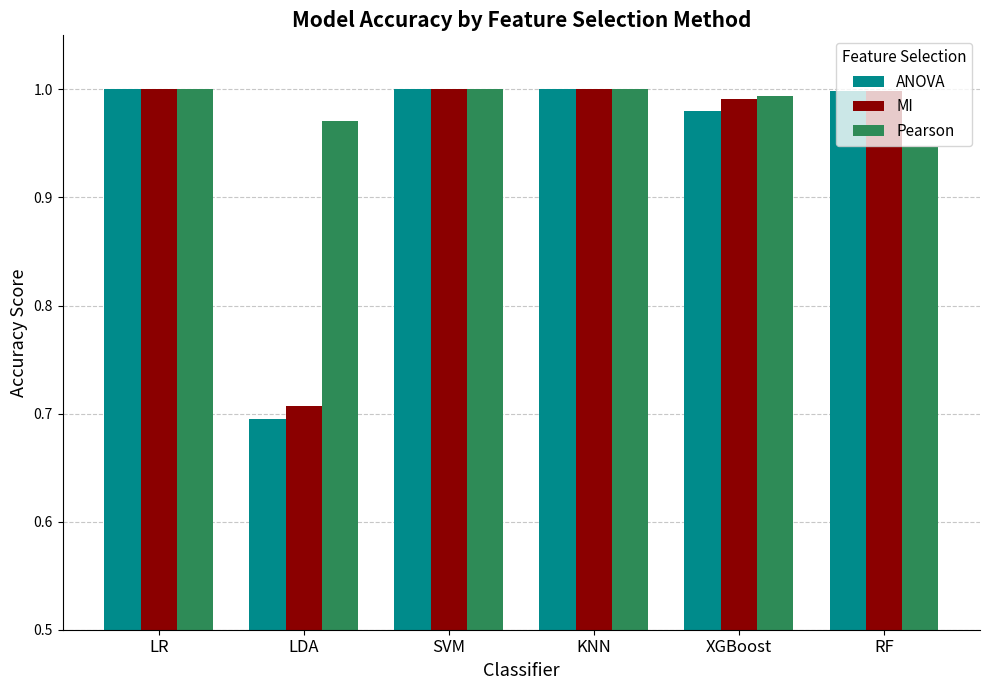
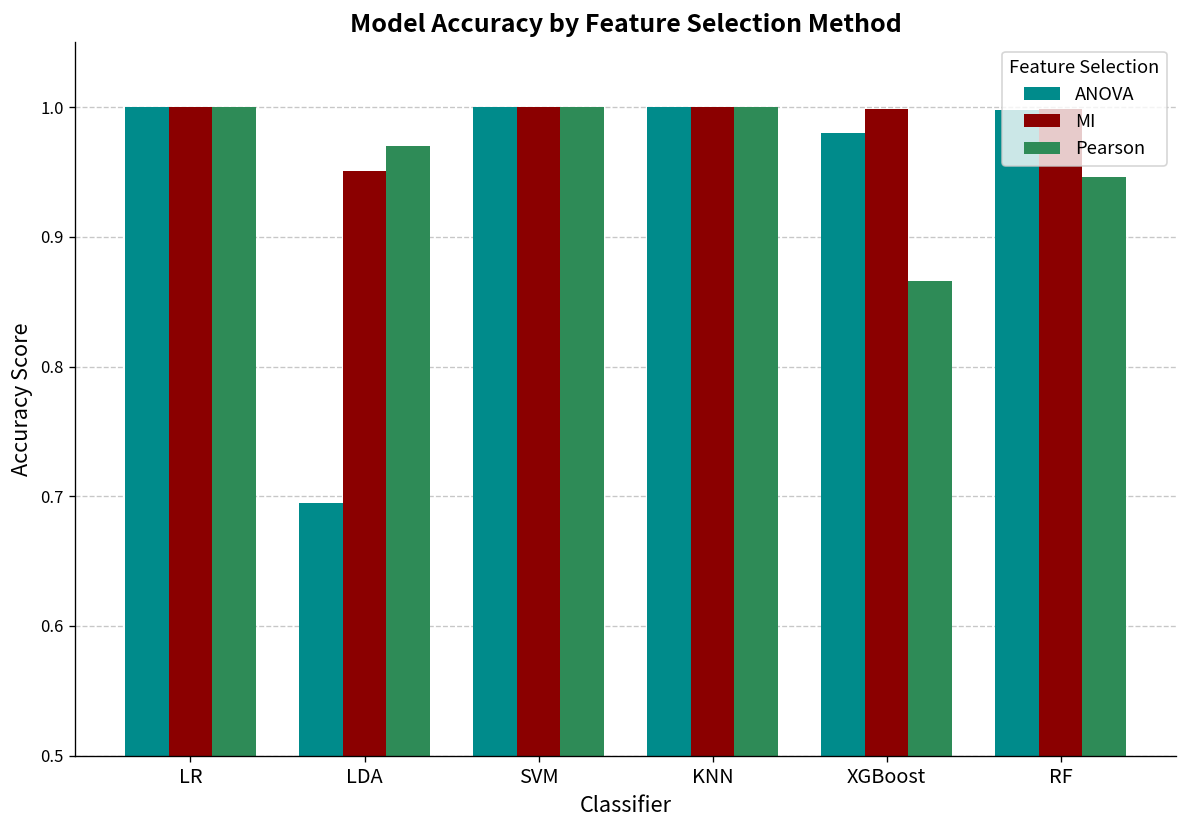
  {
    "ANOVA": {
      "LR": 1.000,
      "LDA": 0.695,
      "SVM": 1.000,
      "KNN": 1.000,
      "XGBoost": 0.980
    },
    "MI": {
      "LR": 1.000,
-     "LDA": 0.707,
+     "LDA": 0.951,
      "SVM": 1.000,
      "KNN": 1.000,
-     "XGBoost": 0.991
+     "XGBoost": 0.999
    },
    "Pearson": {
      "LR": 1.000,
      "LDA": 0.970,
      "SVM": 1.000,
      "KNN": 1.000,
-     "XGBoost": 0.993,
+     "XGBoost": 0.866,
      "RF": 0.946
    }
  }
